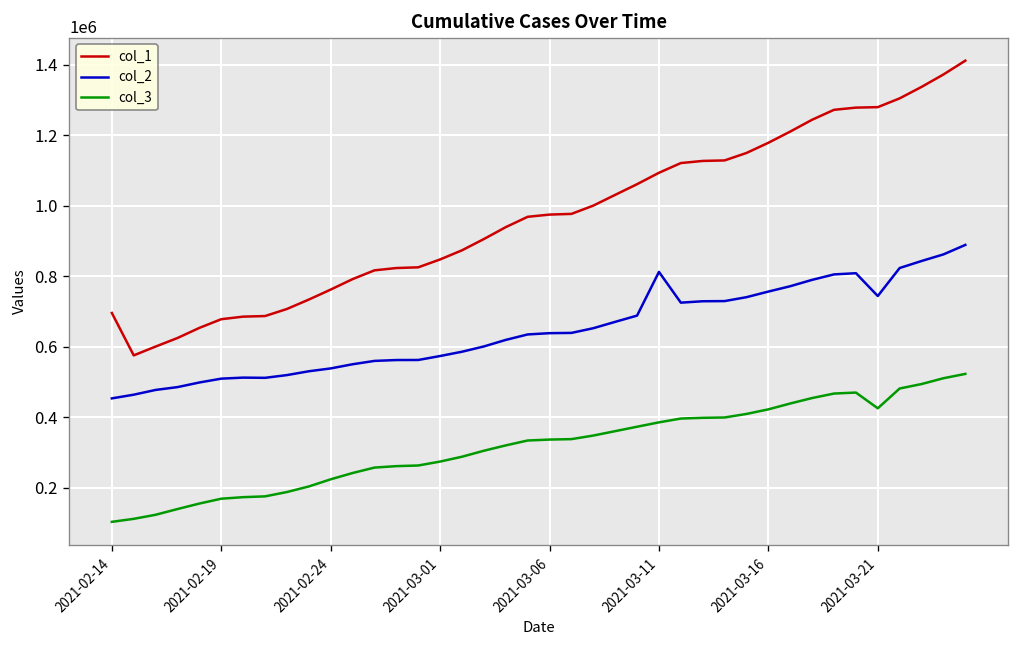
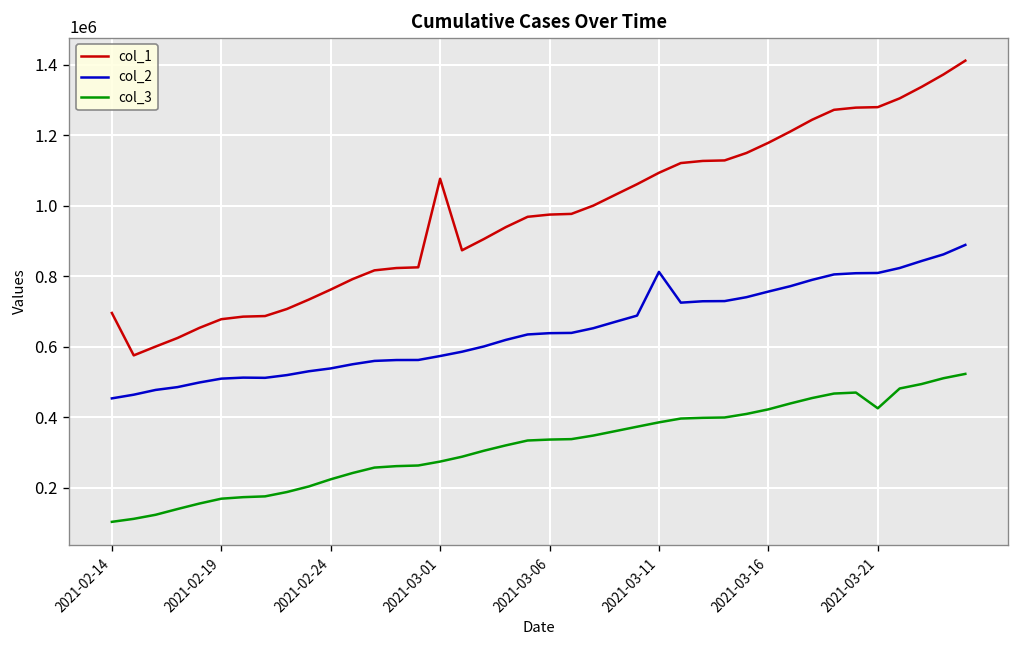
  {
    "col_1": {
      "2021-02-14": 700000,
      "2021-02-19": 680000,
      "2021-02-24": 760000,
-     "2021-03-01": 850000,
+     "2021-03-01": 1080000,
      "2021-03-06": 970000,
      "2021-03-11": 1090000,
      "2021-03-16": 1180000,
      "2021-03-21": 1280000
    },
    "col_2": {
      "2021-02-14": 450000,
      "2021-02-19": 510000,
      "2021-02-24": 540000,
      "2021-03-01": 570000,
      "2021-03-06": 640000,
      "2021-03-11": 810000,
      "2021-03-16": 760000,
-     "2021-03-21": 740000
+     "2021-03-21": 810000
    },
    "col_3": {
      "2021-02-14": 100000,
      "2021-02-19": 170000,
      "2021-02-24": 220000,
      "2021-03-01": 270000,
      "2021-03-06": 340000,
      "2021-03-11": 390000,
      "2021-03-16": 420000,
      "2021-03-21": 430000
    }
  }
